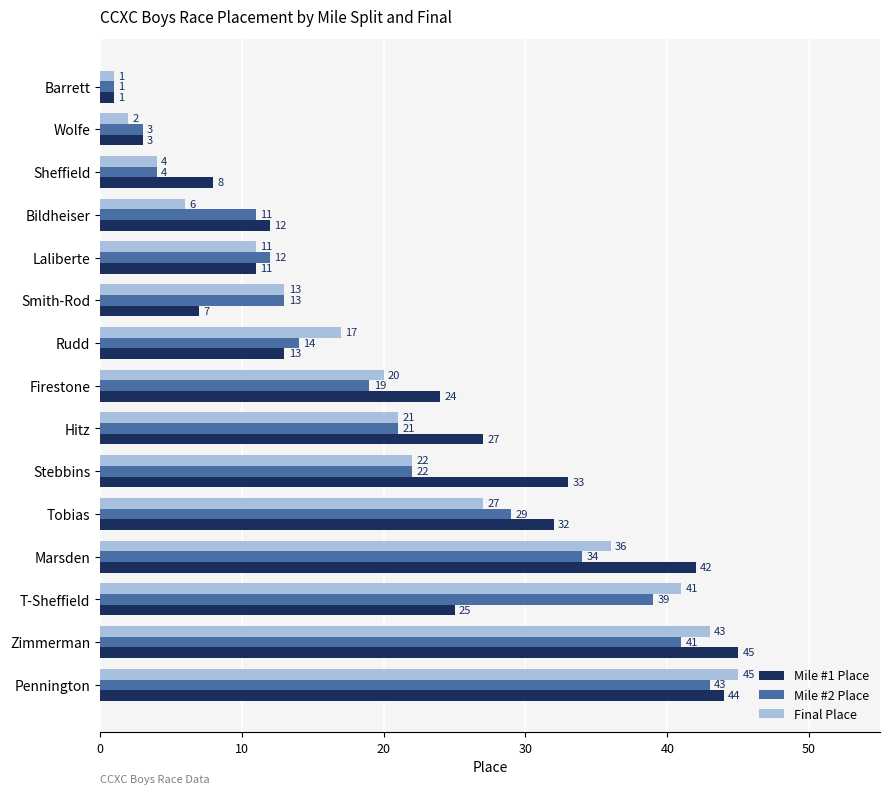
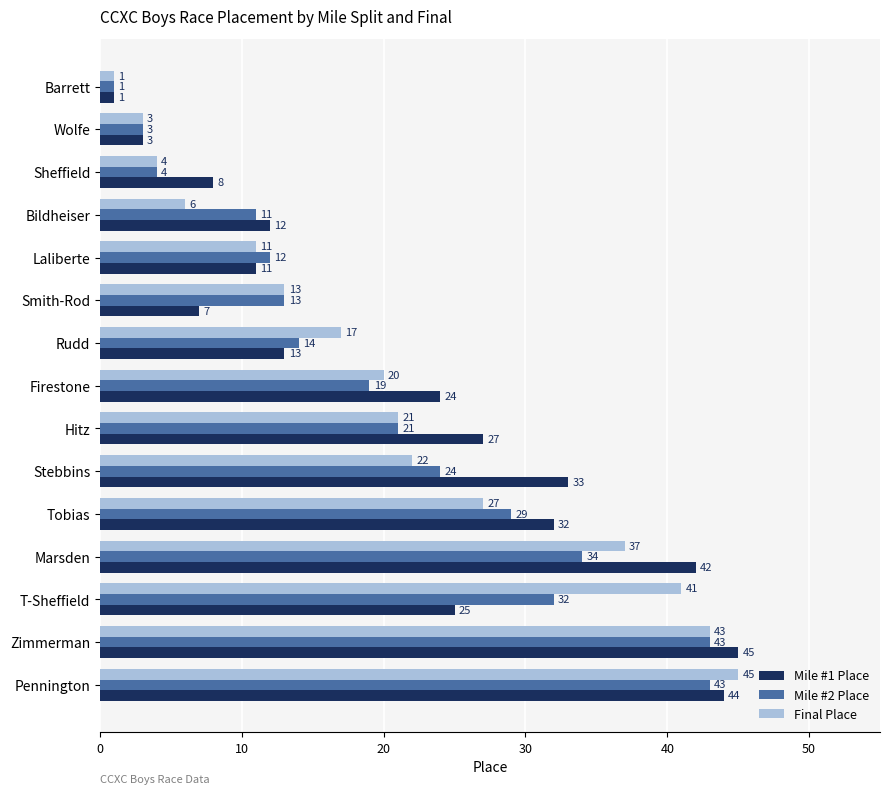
  {
    "Mile #1 Place": {
      "Barrett": 1,
      "Wolfe": 3,
      "Sheffield": 8,
      "Bildheiser": 12,
      "Laliberte": 11,
      "Smith-Rod": 7,
      "Rudd": 13,
      "Firestone": 24,
      "Hitz": 27,
      "Stebbins": 33,
      "Tobias": 32,
      "Marsden": 42,
      "T-Sheffield": 25,
      "Zimmerman": 45,
      "Pennington": 44
    },
    "Mile #2 Place": {
      "Barrett": 1,
      "Wolfe": 3,
      "Sheffield": 4,
      "Bildheiser": 11,
      "Laliberte": 12,
      "Smith-Rod": 13,
      "Rudd": 14,
      "Firestone": 19,
      "Hitz": 21,
-     "Stebbins": 22,
+     "Stebbins": 24,
      "Tobias": 29,
      "Marsden": 34,
-     "T-Sheffield": 39,
-     "Zimmerman": 41,
+     "T-Sheffield": 32,
+     "Zimmerman": 43,
      "Pennington": 43
    },
    "Final Place": {
      "Barrett": 1,
-     "Wolfe": 2,
+     "Wolfe": 3,
      "Sheffield": 4,
      "Bildheiser": 6,
      "Laliberte": 11,
      "Smith-Rod": 13,
      "Rudd": 17,
      "Firestone": 20,
      "Hitz": 21,
      "Stebbins": 22,
      "Tobias": 27,
-     "Marsden": 36,
+     "Marsden": 37,
      "T-Sheffield": 41,
      "Zimmerman": 43,
      "Pennington": 45
    }
  }
